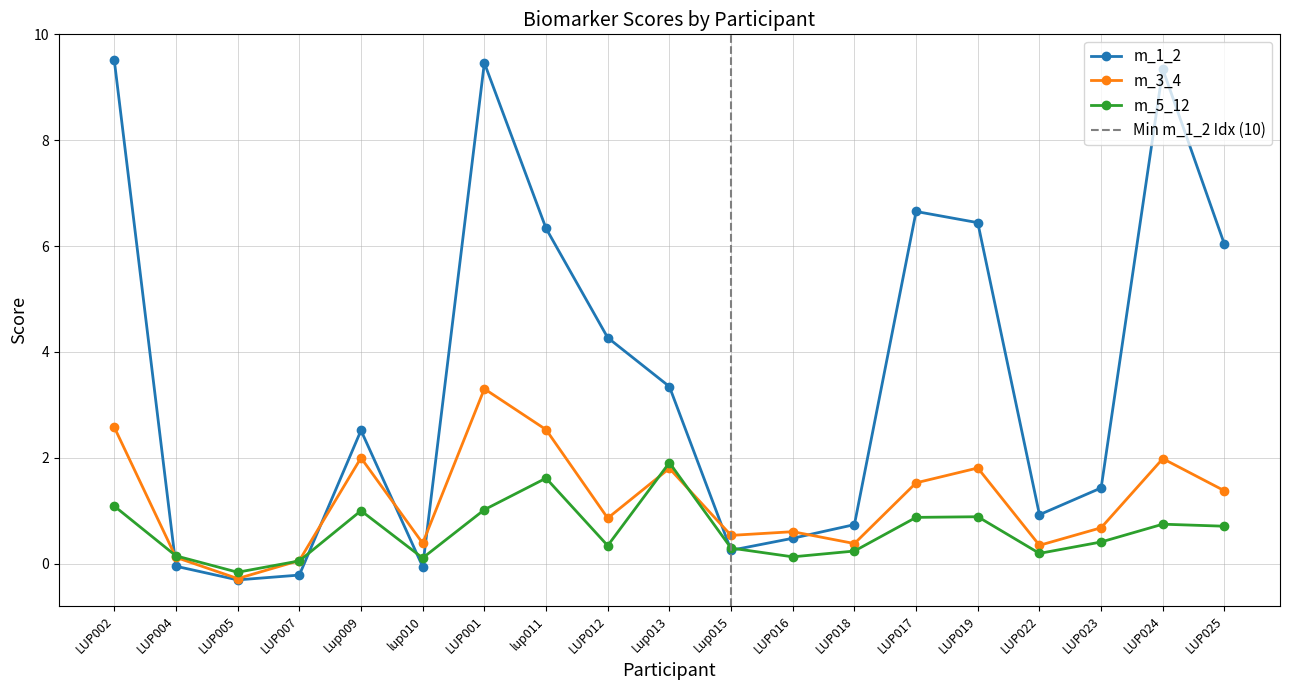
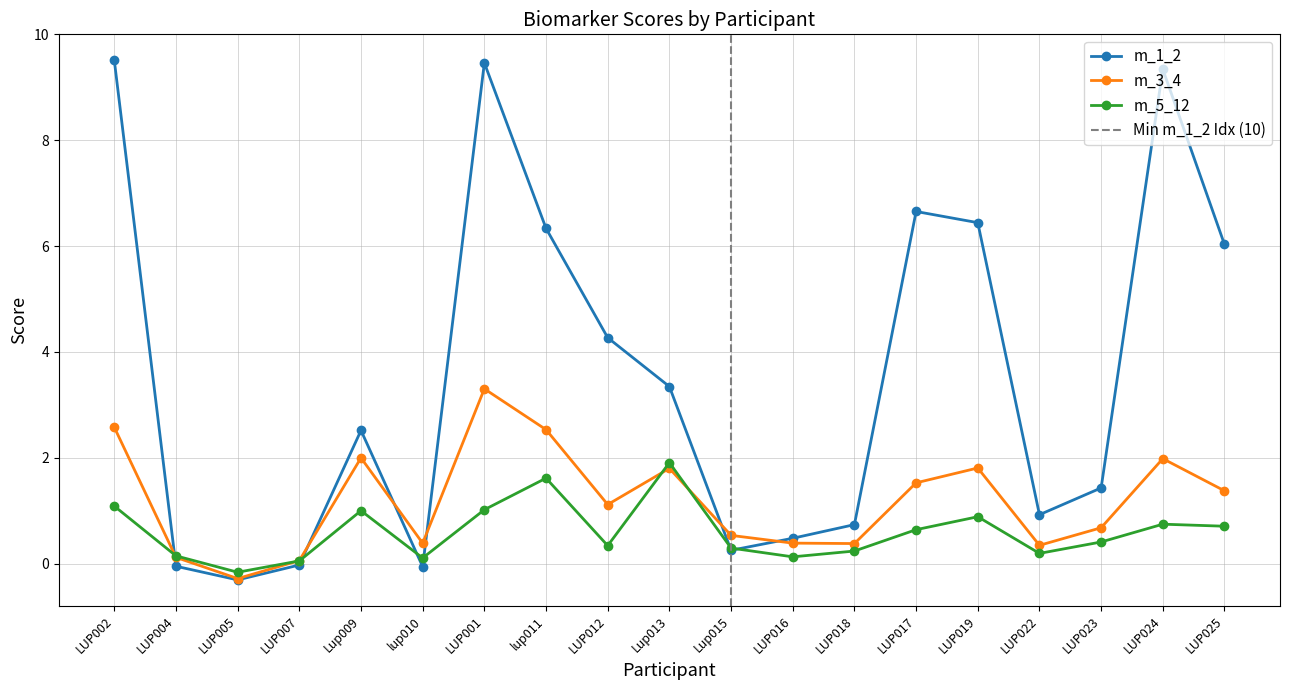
  {
    "m_1_2": {
      "LUP002": 9.5,
      "LUP004": 0.0,
-     "LUP007": -0.2,
+     "LUP007": 0.0,
      "Lup009": 2.5,
      "lup010": -0.1,
      "LUP001": 9.5,
      "lup011": 6.3,
      "LUP012": 4.3,
      "Lup013": 3.3,
      "LUP016": 0.5,
      "LUP018": 0.7,
      "LUP017": 6.7,
      "LUP019": 6.4,
      "LUP022": 0.9,
      "LUP023": 1.4,
      "LUP025": 6.0
    },
    "m_3_4": {
      "LUP002": 2.6,
      "Lup009": 2.0,
      "lup010": 0.4,
      "LUP001": 3.3,
      "lup011": 2.5,
-     "LUP012": 0.9,
+     "LUP012": 1.1,
      "Lup013": 1.8,
      "Lup015": 0.5,
-     "LUP016": 0.6,
+     "LUP016": 0.4,
      "LUP018": 0.4,
      "LUP017": 1.5,
      "LUP019": 1.8,
      "LUP022": 0.3,
      "LUP023": 0.7,
      "LUP024": 2.0,
      "LUP025": 1.4
    },
    "m_5_12": {
      "LUP002": 1.1,
      "LUP005": -0.2,
      "Lup009": 1.0,
      "lup010": 0.1,
      "LUP001": 1.0,
      "lup011": 1.6,
      "LUP012": 0.3,
      "Lup013": 1.9,
      "LUP016": 0.1,
      "LUP018": 0.2,
-     "LUP017": 0.9,
+     "LUP017": 0.6,
      "LUP019": 0.9,
      "LUP022": 0.2,
      "LUP023": 0.4,
      "LUP024": 0.7,
      "LUP025": 0.7
    }
  }
